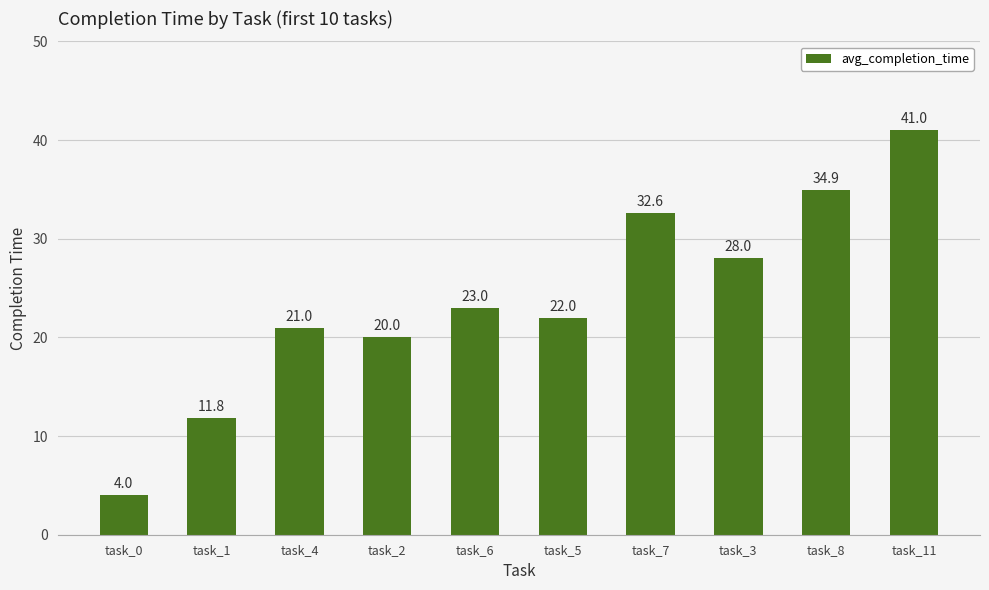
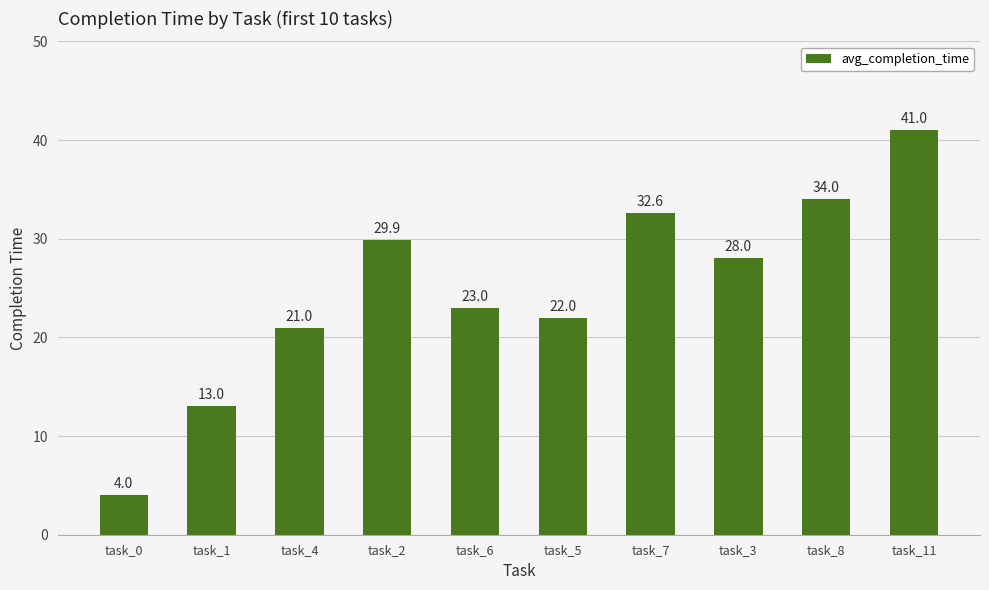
  {
    "task_0": 4.0,
-   "task_1": 11.8,
+   "task_1": 13.0,
    "task_4": 21.0,
-   "task_2": 20.0,
+   "task_2": 29.9,
    "task_6": 23.0,
    "task_5": 22.0,
    "task_7": 32.6,
    "task_3": 28.0,
-   "task_8": 34.9,
+   "task_8": 34.0,
    "task_11": 41.0
  }
